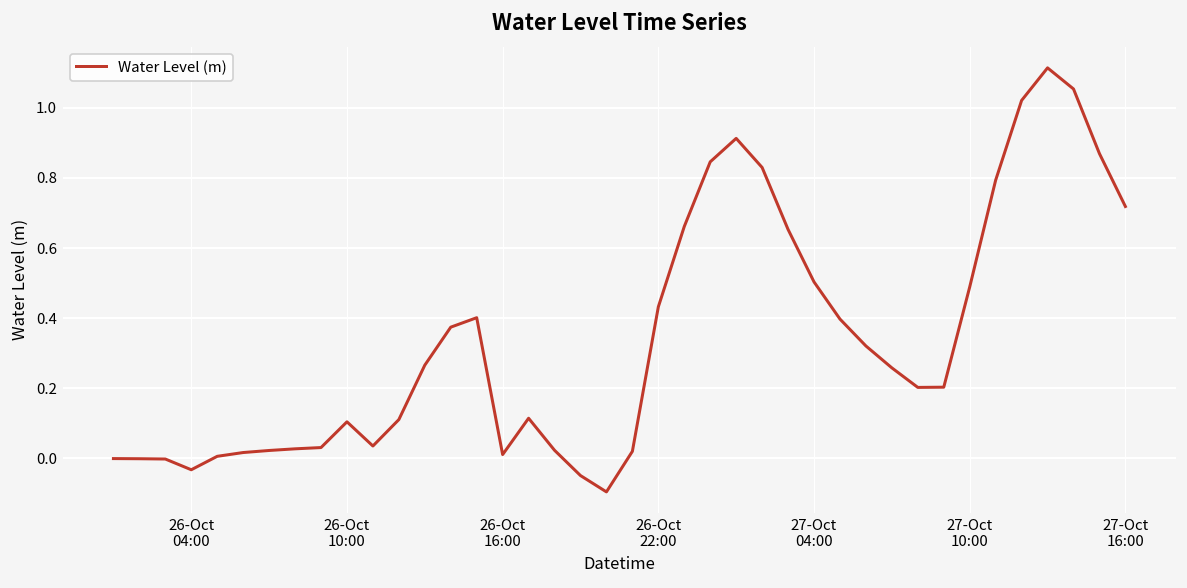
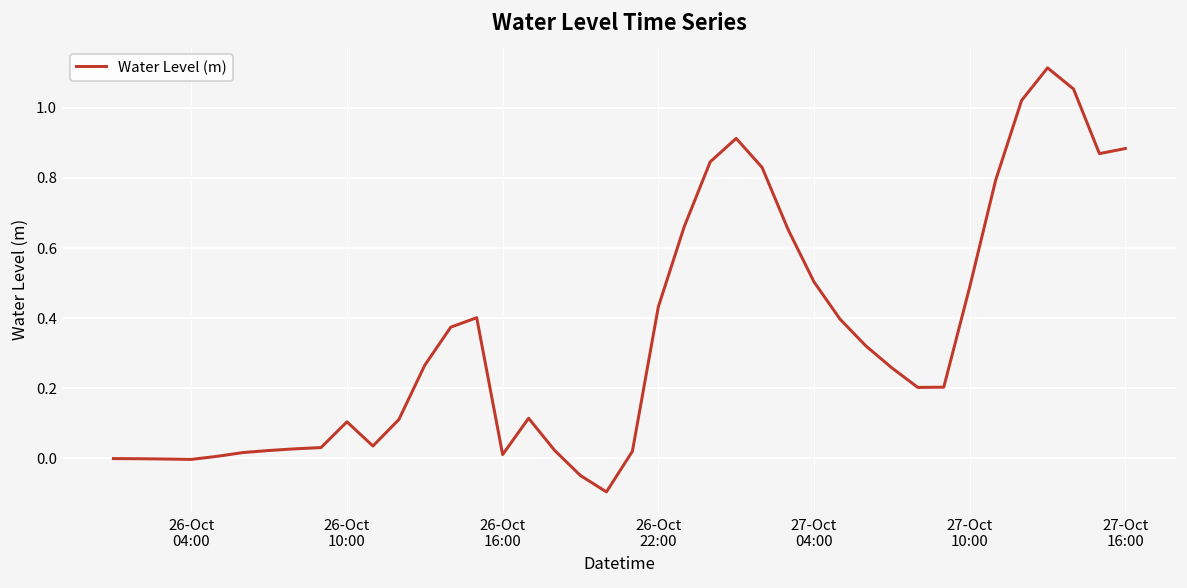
  {
-   "26-Oct 04:00": -0.03,
+   "26-Oct 04:00": 0.00,
    "26-Oct 10:00": 0.10,
    "26-Oct 16:00": 0.01,
    "26-Oct 22:00": 0.43,
    "27-Oct 04:00": 0.50,
    "27-Oct 10:00": 0.49,
-   "27-Oct 16:00": 0.72
+   "27-Oct 16:00": 0.88
  }
